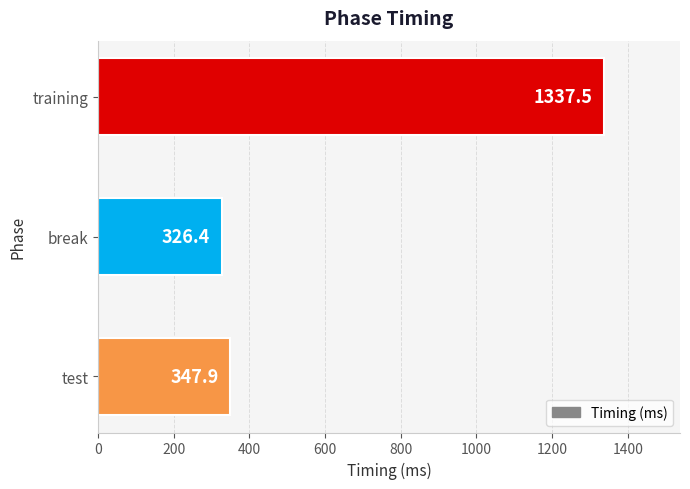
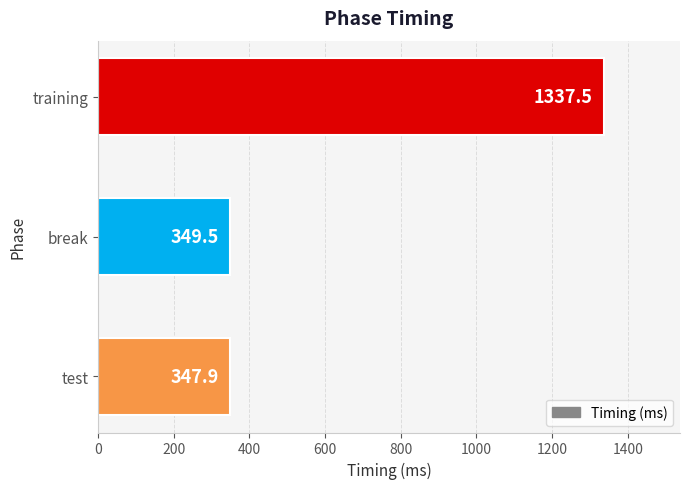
  {
    "training": 1337.5,
-   "break": 326.4,
+   "break": 349.5,
    "test": 347.9
  }
